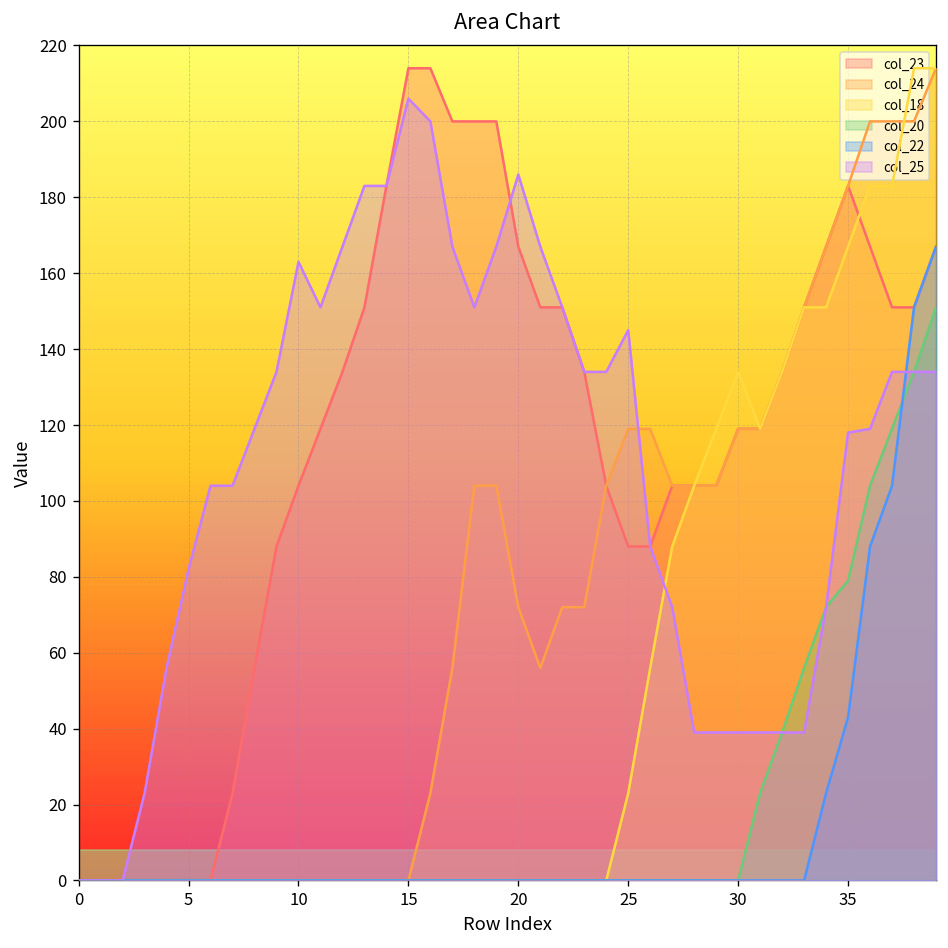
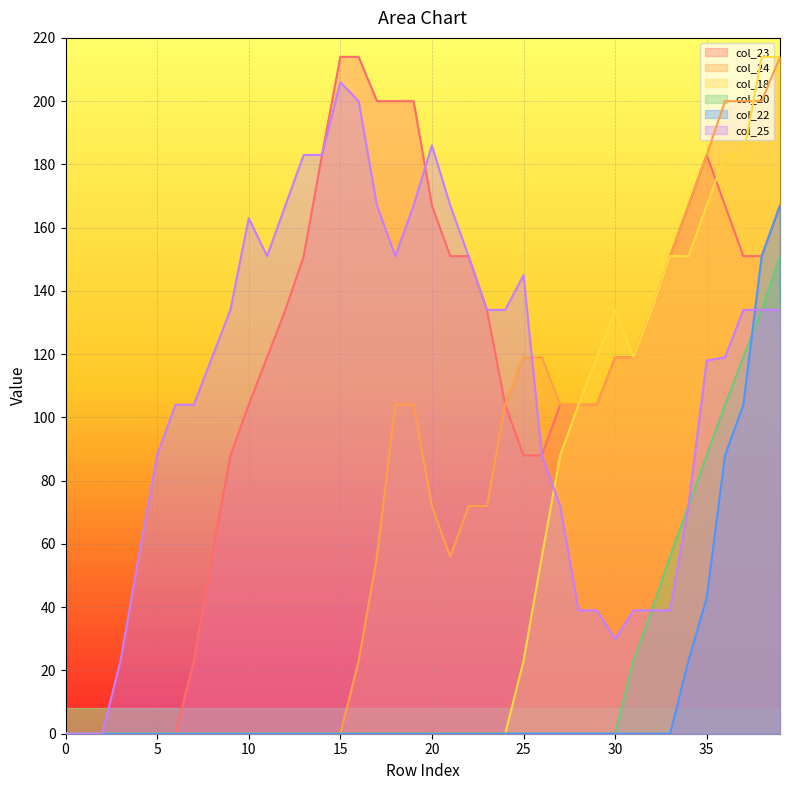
  {
    "col_20": {
-     "35": 79
+     "35": 88
    },
    "col_22": {
      "35": 43
    },
    "col_25": {
-     "5": 82,
+     "5": 88,
      "10": 163,
      "15": 206,
      "20": 186,
      "25": 145,
-     "30": 39,
+     "30": 30,
      "35": 118
    }
  }
